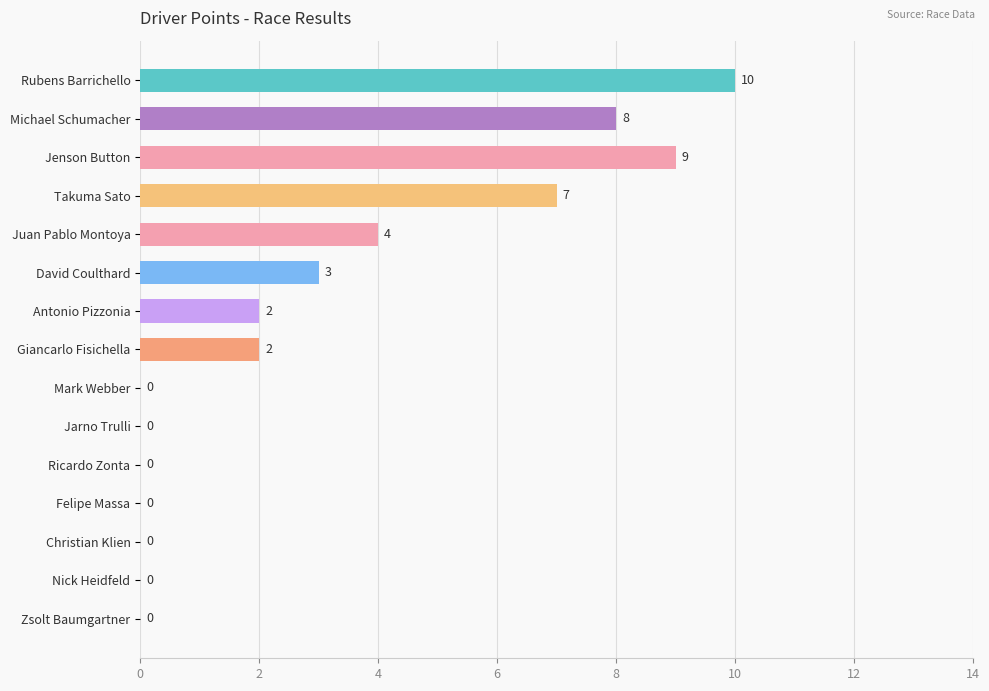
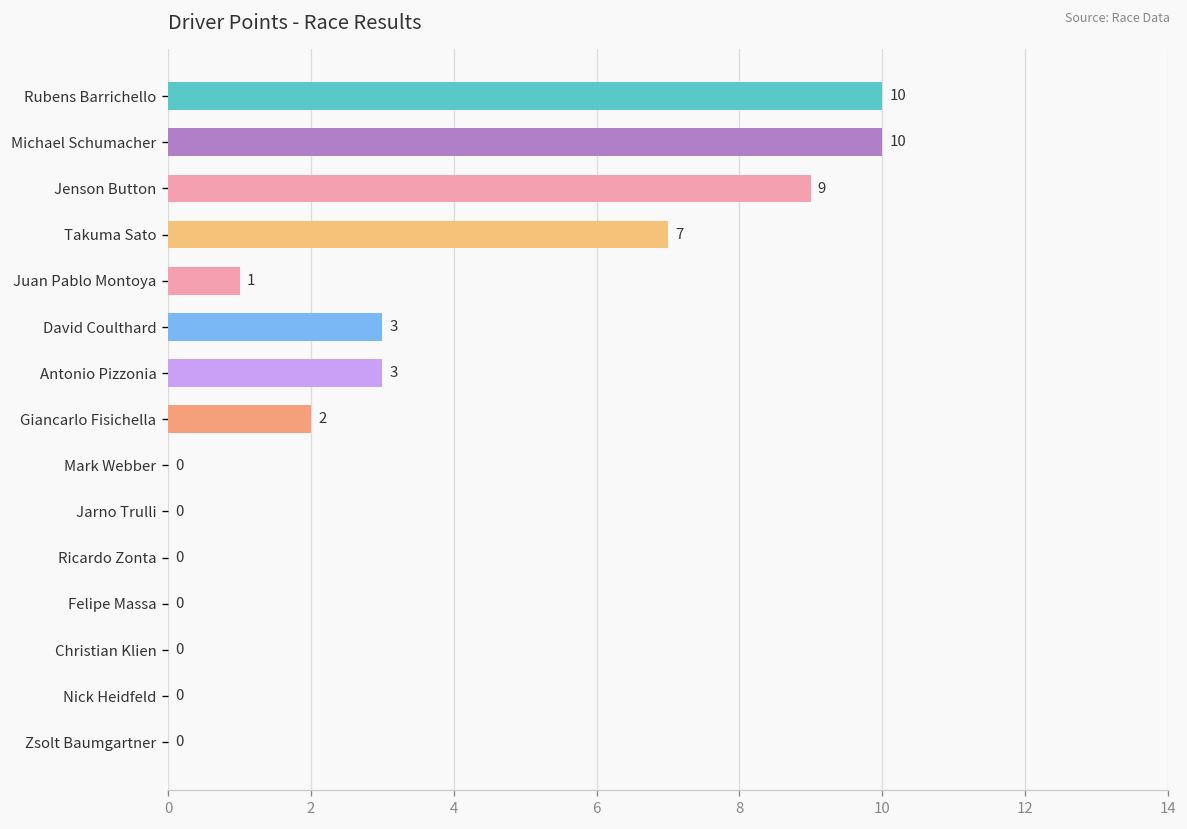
  {
    "Rubens Barrichello": 10,
-   "Michael Schumacher": 8,
+   "Michael Schumacher": 10,
    "Jenson Button": 9,
    "Takuma Sato": 7,
-   "Juan Pablo Montoya": 4,
+   "Juan Pablo Montoya": 1,
    "David Coulthard": 3,
-   "Antonio Pizzonia": 2,
+   "Antonio Pizzonia": 3,
    "Giancarlo Fisichella": 2,
    "Mark Webber": 0,
    "Jarno Trulli": 0,
    "Ricardo Zonta": 0,
    "Felipe Massa": 0,
    "Christian Klien": 0,
    "Nick Heidfeld": 0,
    "Zsolt Baumgartner": 0
  }
